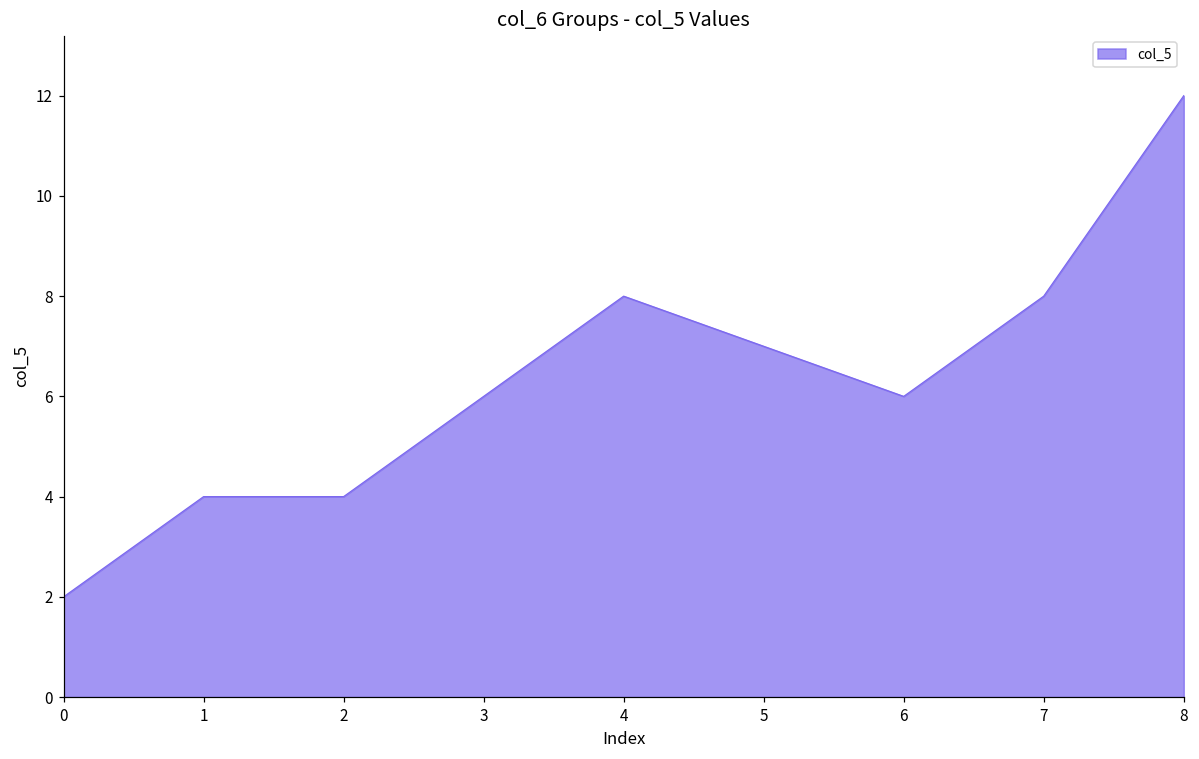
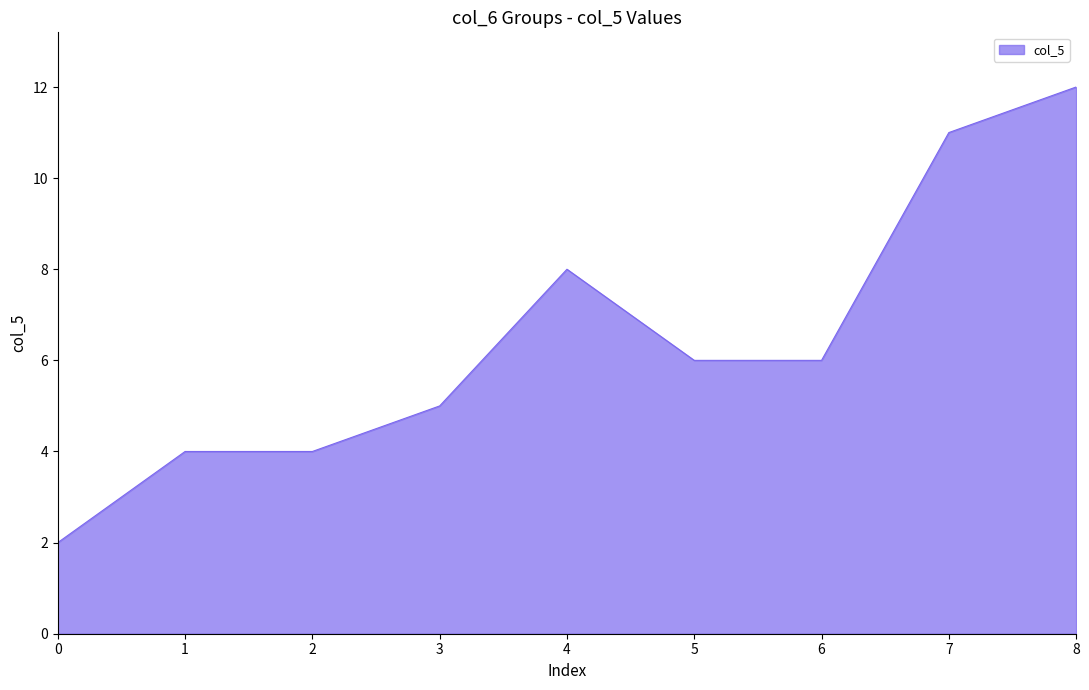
  {
    "0": 2,
    "1": 4,
    "2": 4,
-   "3": 6,
+   "3": 5,
    "4": 8,
-   "5": 7,
+   "5": 6,
    "6": 6,
-   "7": 8,
+   "7": 11,
    "8": 12
  }
